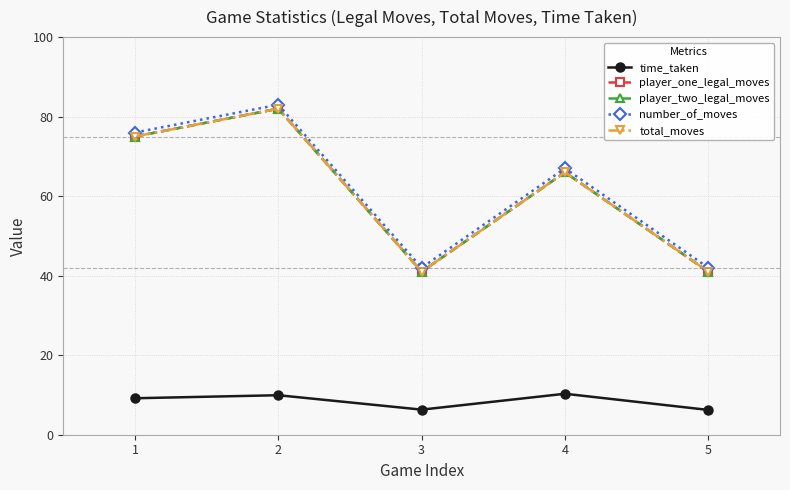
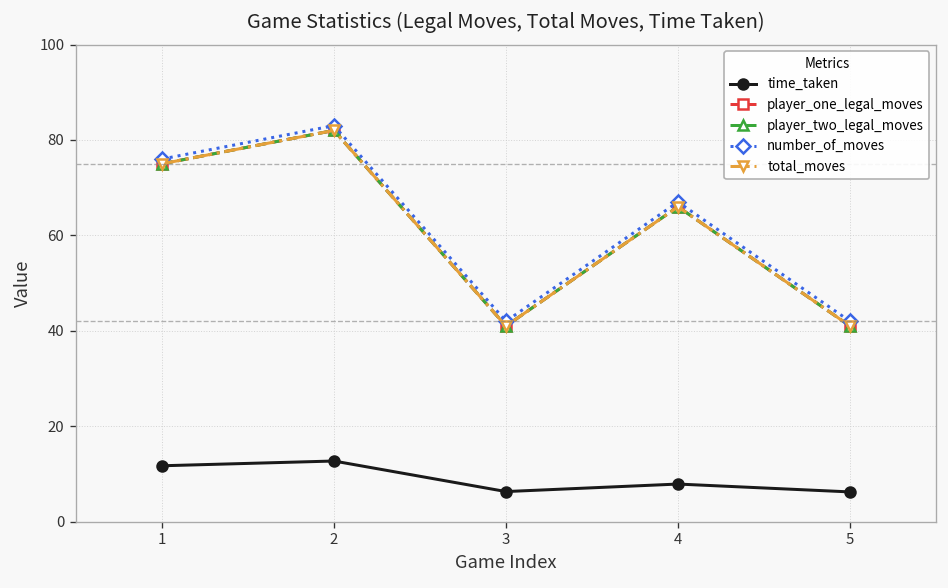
  {
    "time_taken": {
-     "1": 9,
-     "2": 10,
+     "1": 12,
+     "2": 13,
      "3": 6,
-     "4": 10,
+     "4": 8,
      "5": 6
    },
    "total_moves": {
      "1": 75,
      "2": 82,
      "3": 41,
      "4": 66,
      "5": 41
    },
    "number_of_moves": {
      "1": 76,
      "2": 83,
      "3": 42,
      "4": 67,
      "5": 42
    }
  }
